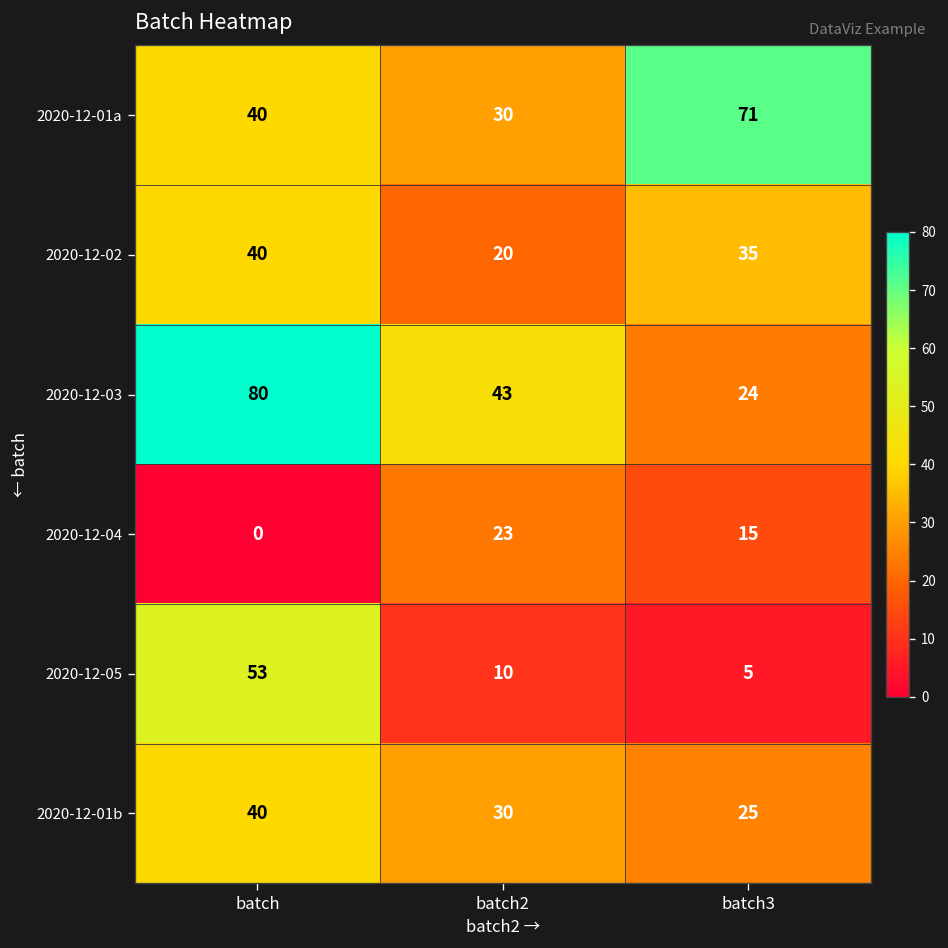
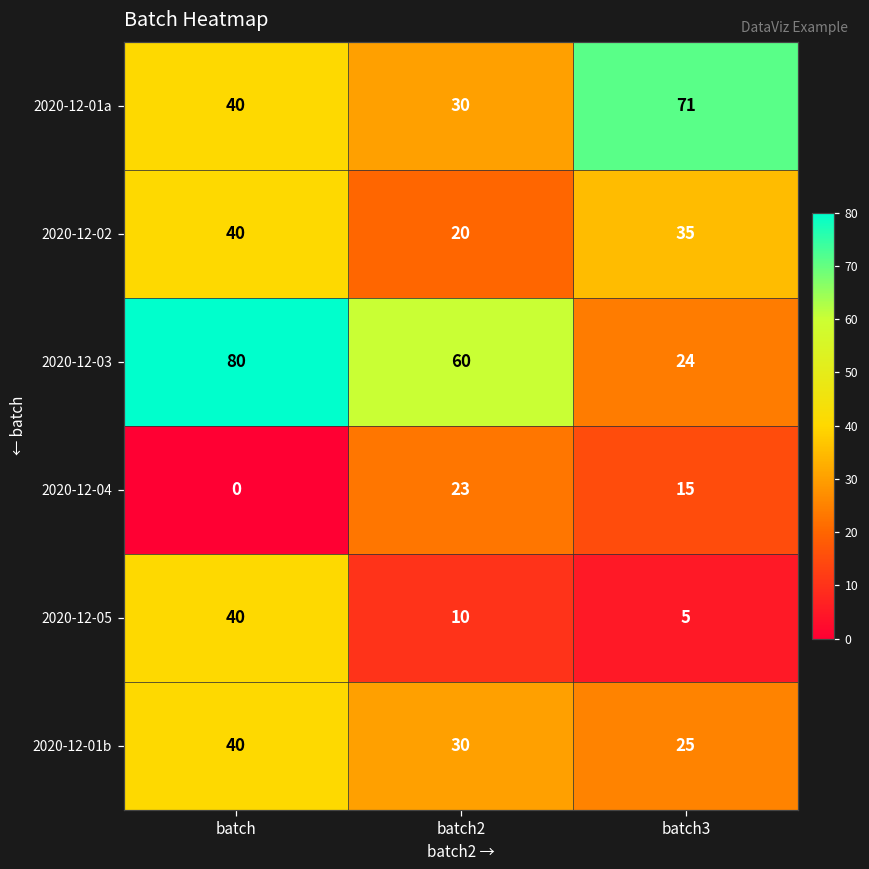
  {
    "2020-12-01a": {
      "batch": 40,
      "batch2": 30,
      "batch3": 71
    },
    "2020-12-02": {
      "batch": 40,
      "batch2": 20,
      "batch3": 35
    },
    "2020-12-03": {
      "batch": 80,
-     "batch2": 43,
+     "batch2": 60,
      "batch3": 24
    },
    "2020-12-04": {
      "batch": 0,
      "batch2": 23,
      "batch3": 15
    },
    "2020-12-05": {
-     "batch": 53,
+     "batch": 40,
      "batch2": 10,
      "batch3": 5
    },
    "2020-12-01b": {
      "batch": 40,
      "batch2": 30,
      "batch3": 25
    }
  }
